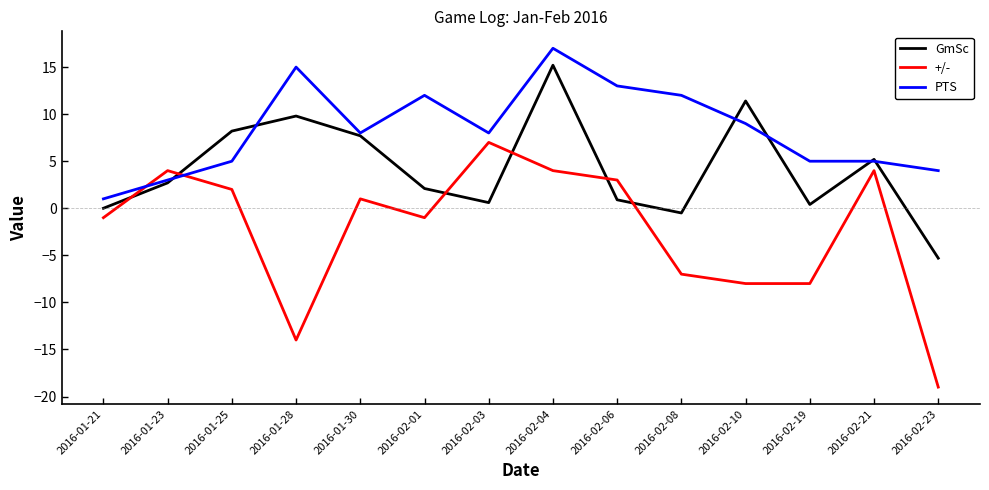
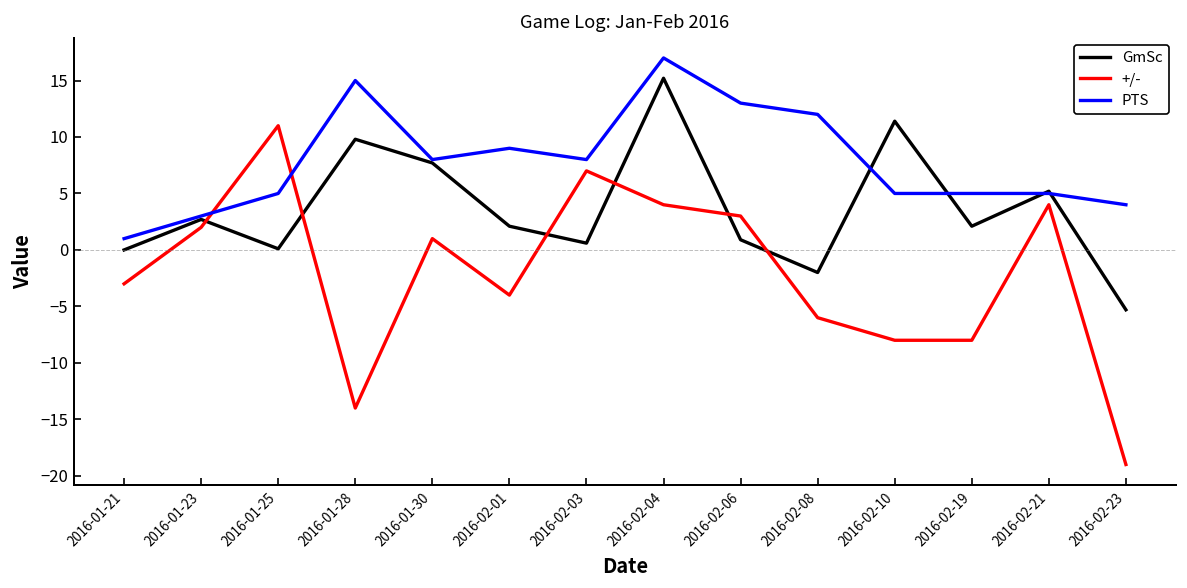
  {
    "GmSc": {
      "2016-01-21": 0,
      "2016-01-23": 3,
-     "2016-01-25": 8,
+     "2016-01-25": 0,
      "2016-01-28": 10,
      "2016-01-30": 8,
      "2016-02-01": 2,
      "2016-02-03": 1,
      "2016-02-04": 15,
      "2016-02-06": 1,
-     "2016-02-08": -1,
+     "2016-02-08": -2,
      "2016-02-10": 11,
-     "2016-02-19": 0,
+     "2016-02-19": 2,
      "2016-02-23": -5
    },
    "+/-": {
-     "2016-01-21": -1,
-     "2016-01-23": 4,
-     "2016-01-25": 2,
+     "2016-01-21": -3,
+     "2016-01-23": 2,
+     "2016-01-25": 11,
      "2016-01-28": -14,
      "2016-01-30": 1,
-     "2016-02-01": -1,
+     "2016-02-01": -4,
      "2016-02-03": 7,
      "2016-02-04": 4,
      "2016-02-06": 3,
-     "2016-02-08": -7,
+     "2016-02-08": -6,
      "2016-02-10": -8,
      "2016-02-19": -8,
      "2016-02-21": 4,
      "2016-02-23": -19
    },
    "PTS": {
      "2016-01-21": 1,
      "2016-01-23": 3,
      "2016-01-25": 5,
      "2016-01-28": 15,
      "2016-01-30": 8,
-     "2016-02-01": 12,
+     "2016-02-01": 9,
      "2016-02-03": 8,
      "2016-02-04": 17,
      "2016-02-06": 13,
      "2016-02-08": 12,
-     "2016-02-10": 9,
+     "2016-02-10": 5,
      "2016-02-19": 5,
      "2016-02-23": 4
    }
  }
